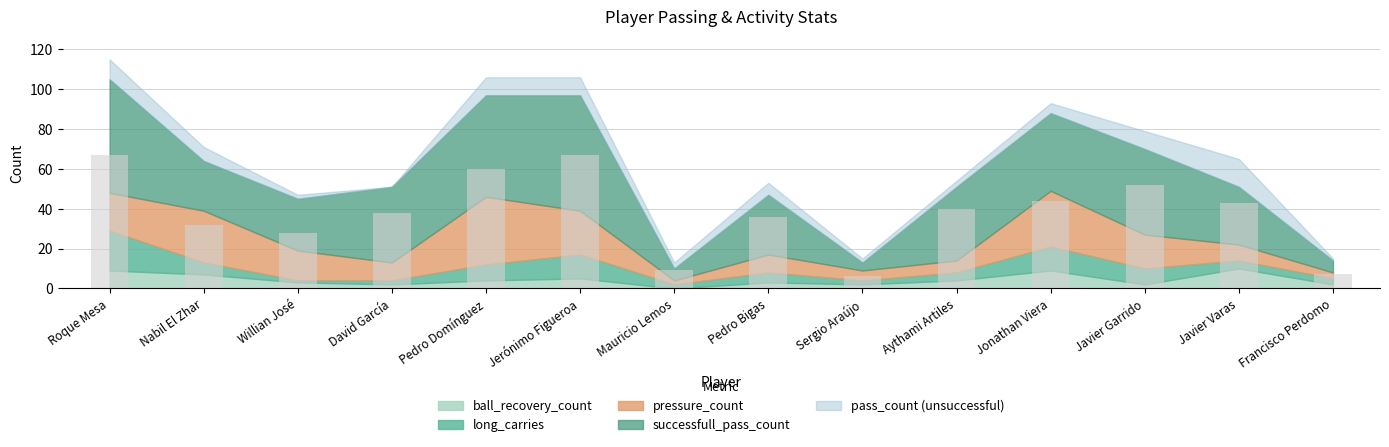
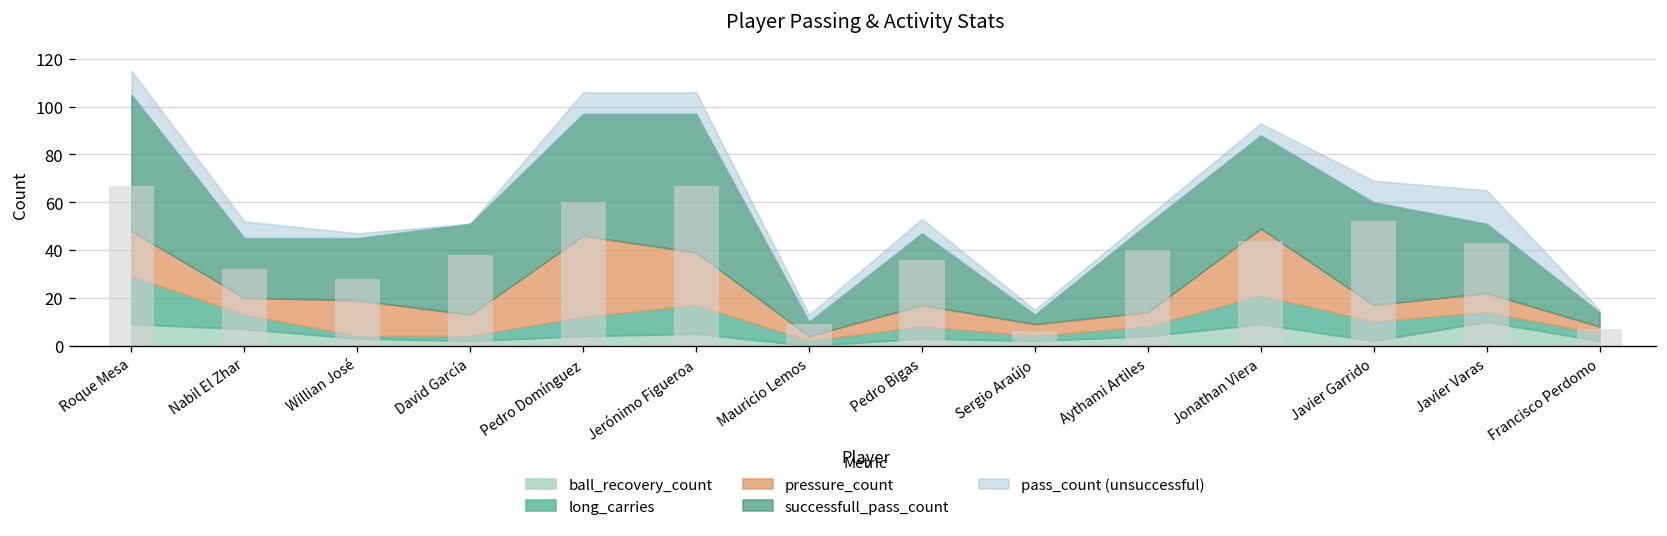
  {
    "pressure_count": {
      "Roque Mesa": 19,
-     "Nabil El Zhar": 26,
+     "Nabil El Zhar": 7,
      "Willian José": 15,
      "David García": 9,
      "Pedro Domínguez": 34,
      "Jerónimo Figueroa": 22,
      "Mauricio Lemos": 2,
      "Pedro Bigas": 9,
      "Sergio Araújo": 5,
      "Aythami Artiles": 6,
      "Jonathan Viera": 28,
-     "Javier Garrido": 17,
+     "Javier Garrido": 7,
      "Javier Varas": 8,
      "Francisco Perdomo": 3
    }
  }
